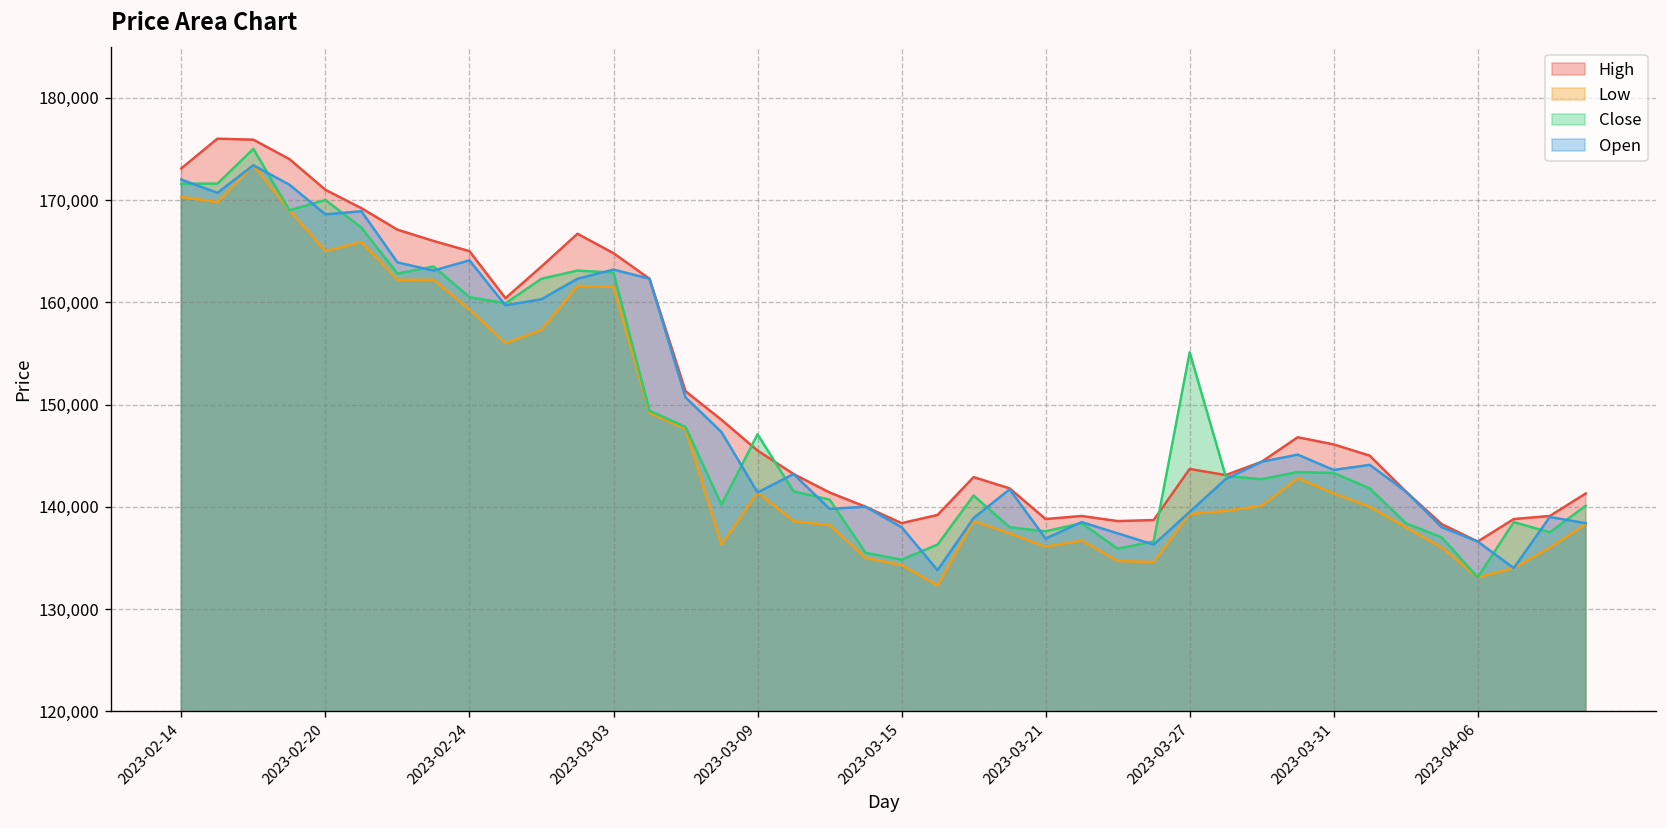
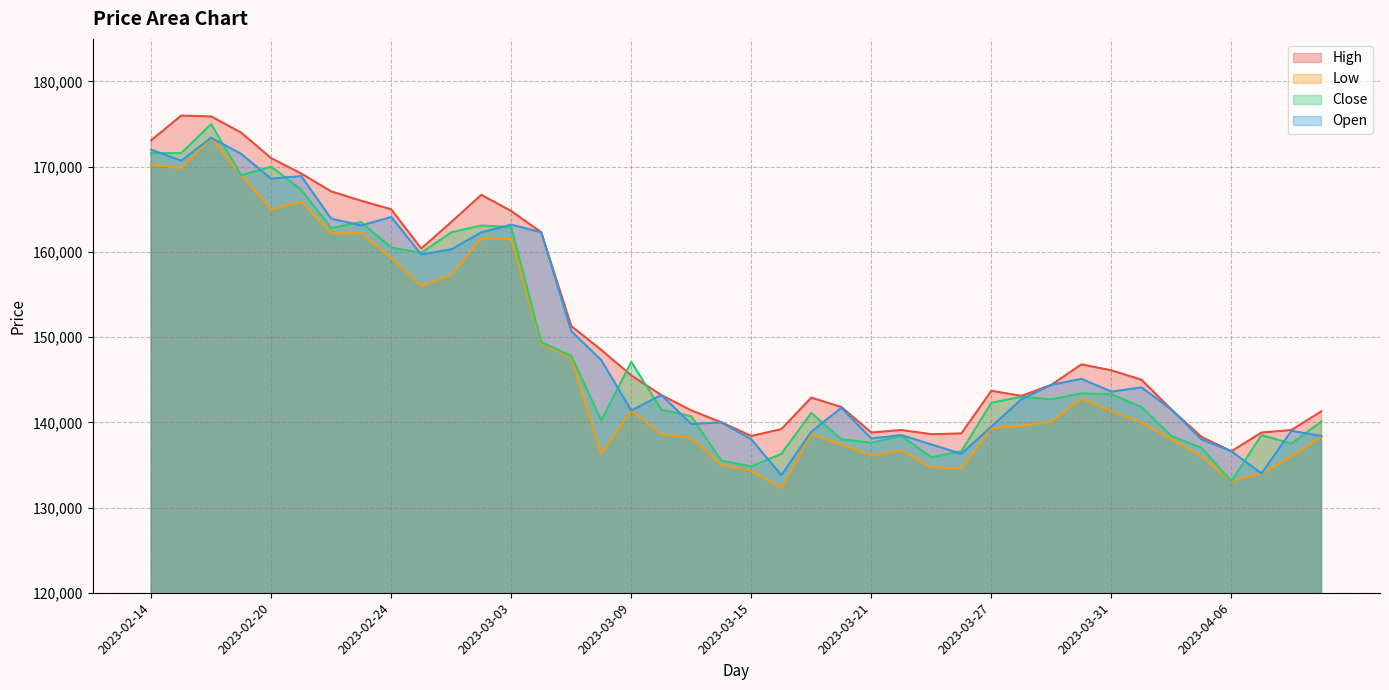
  {
    "Close": {
      "2023-02-14": "172,000",
      "2023-02-20": "170,000",
      "2023-02-24": "161,000",
      "2023-03-03": "163,000",
      "2023-03-09": "147,000",
      "2023-03-15": "135,000",
      "2023-03-21": "138,000",
-     "2023-03-27": "155,000"
+     "2023-03-27": "142,000"
    },
    "Open": {
      "2023-02-14": "172,000",
      "2023-02-20": "169,000",
      "2023-02-24": "164,000",
      "2023-03-03": "163,000",
      "2023-03-15": "138,000",
-     "2023-03-21": "137,000"
+     "2023-03-21": "138,000"
    }
  }
